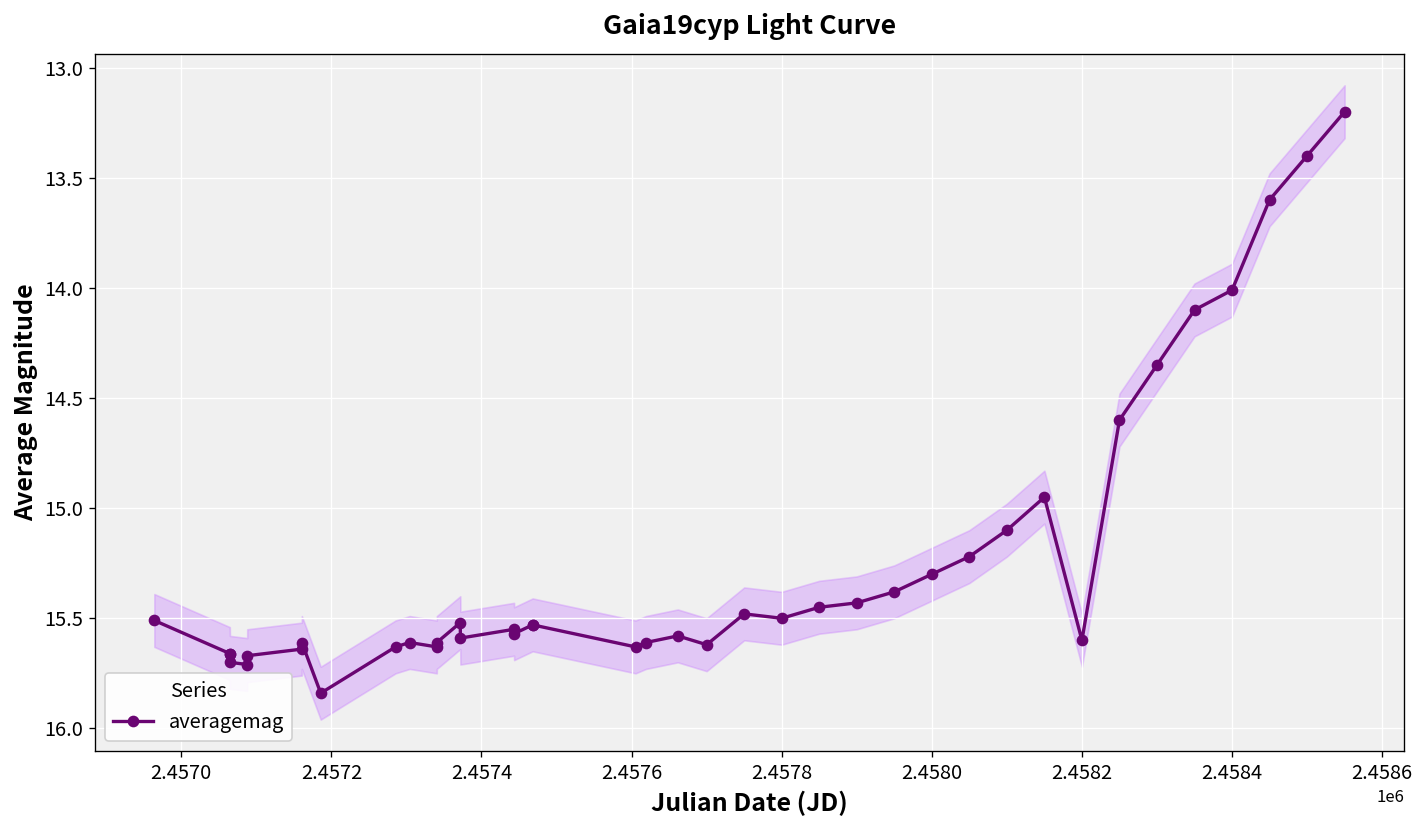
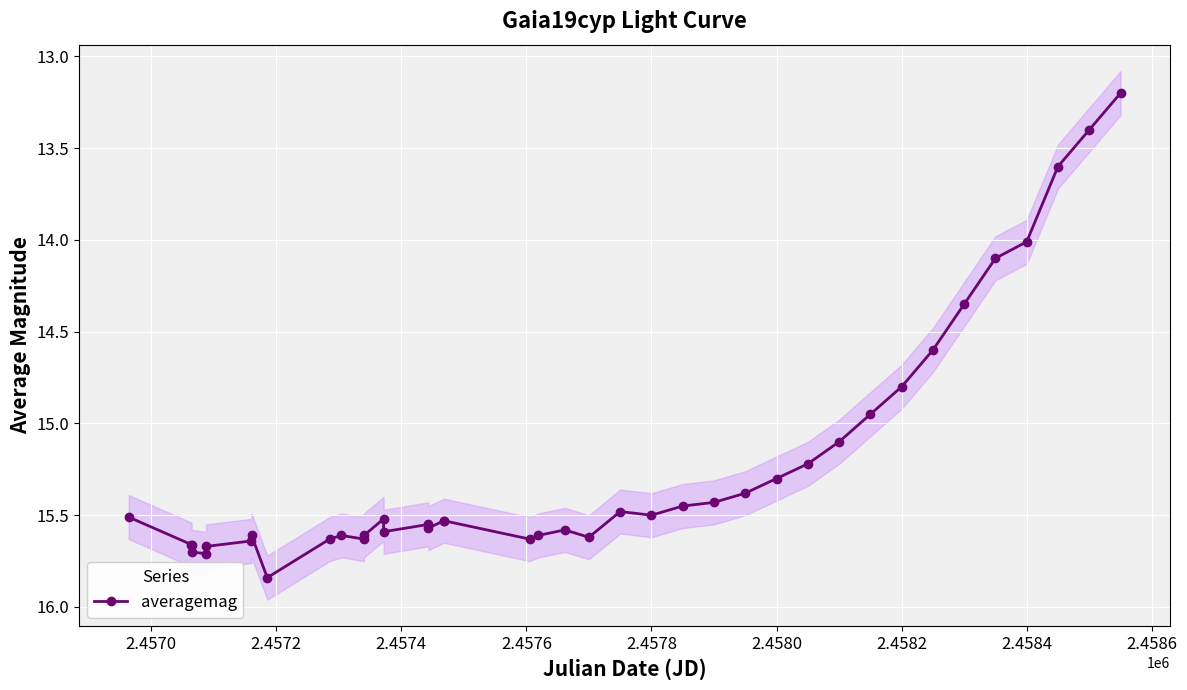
  {
    "averagemag": {
      "2.4578": 15.5,
      "2.4580": 15.3,
-     "2.4582": 15.6,
+     "2.4582": 14.8,
      "2.4584": 14.0
    }
  }
